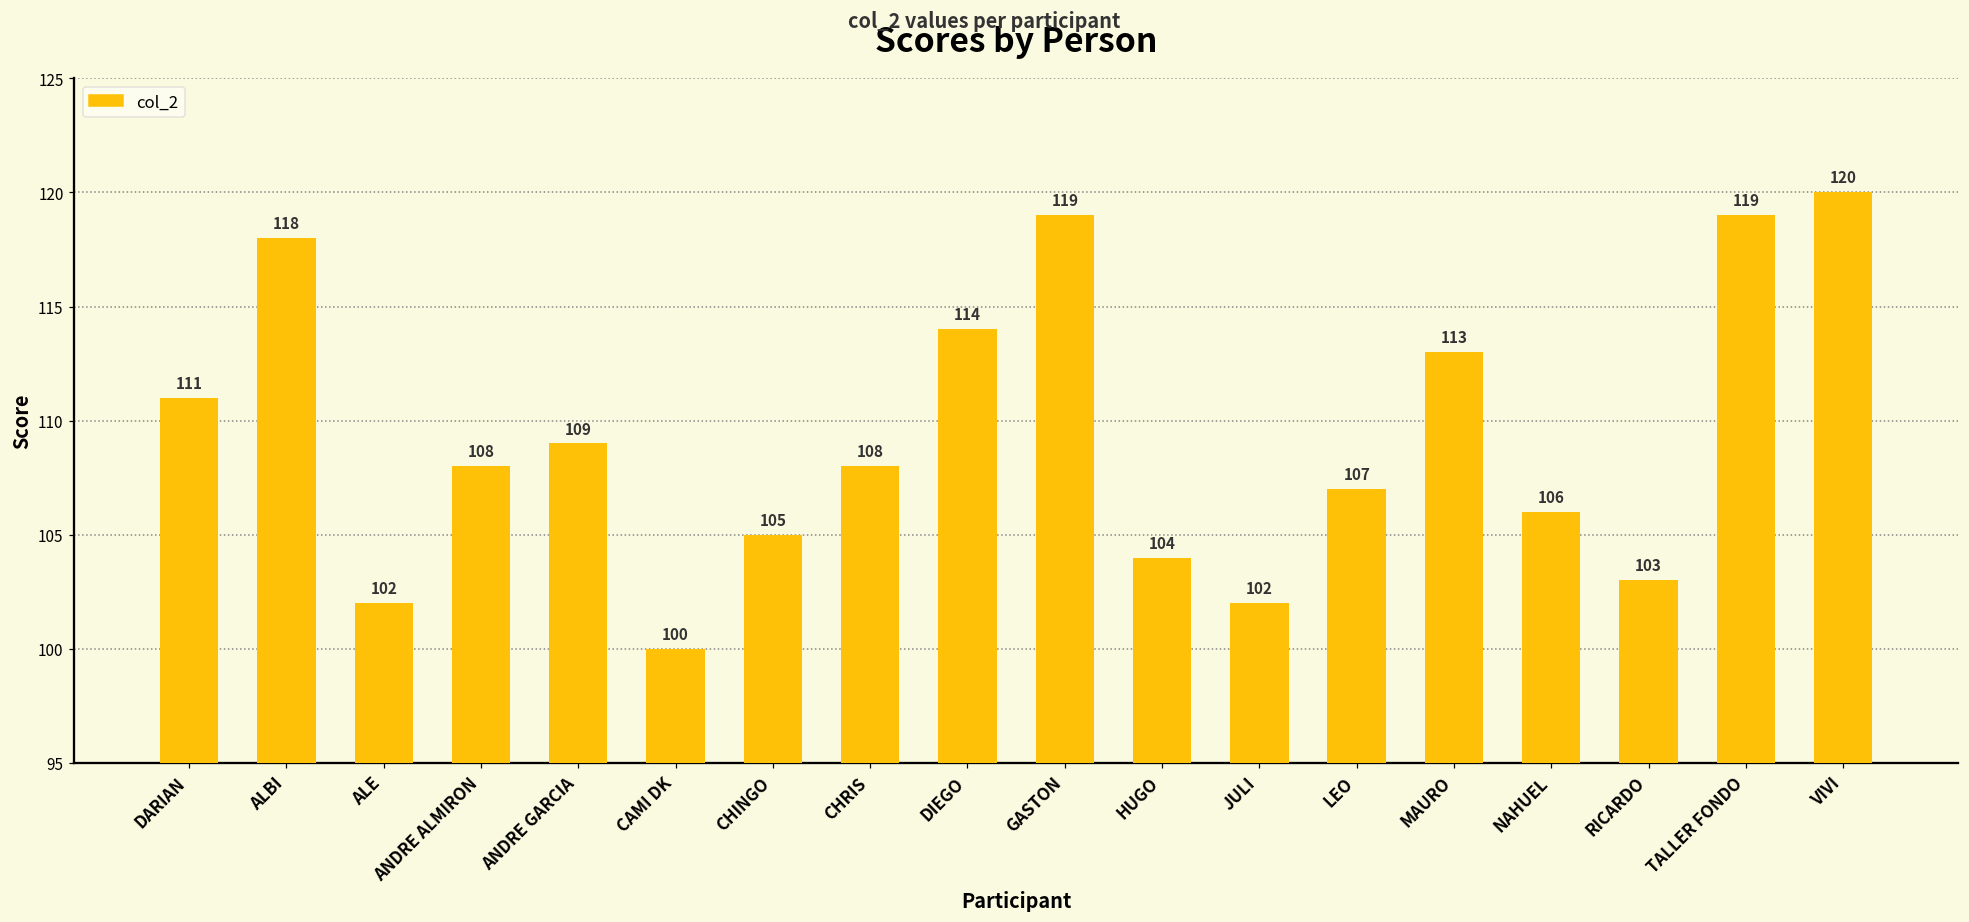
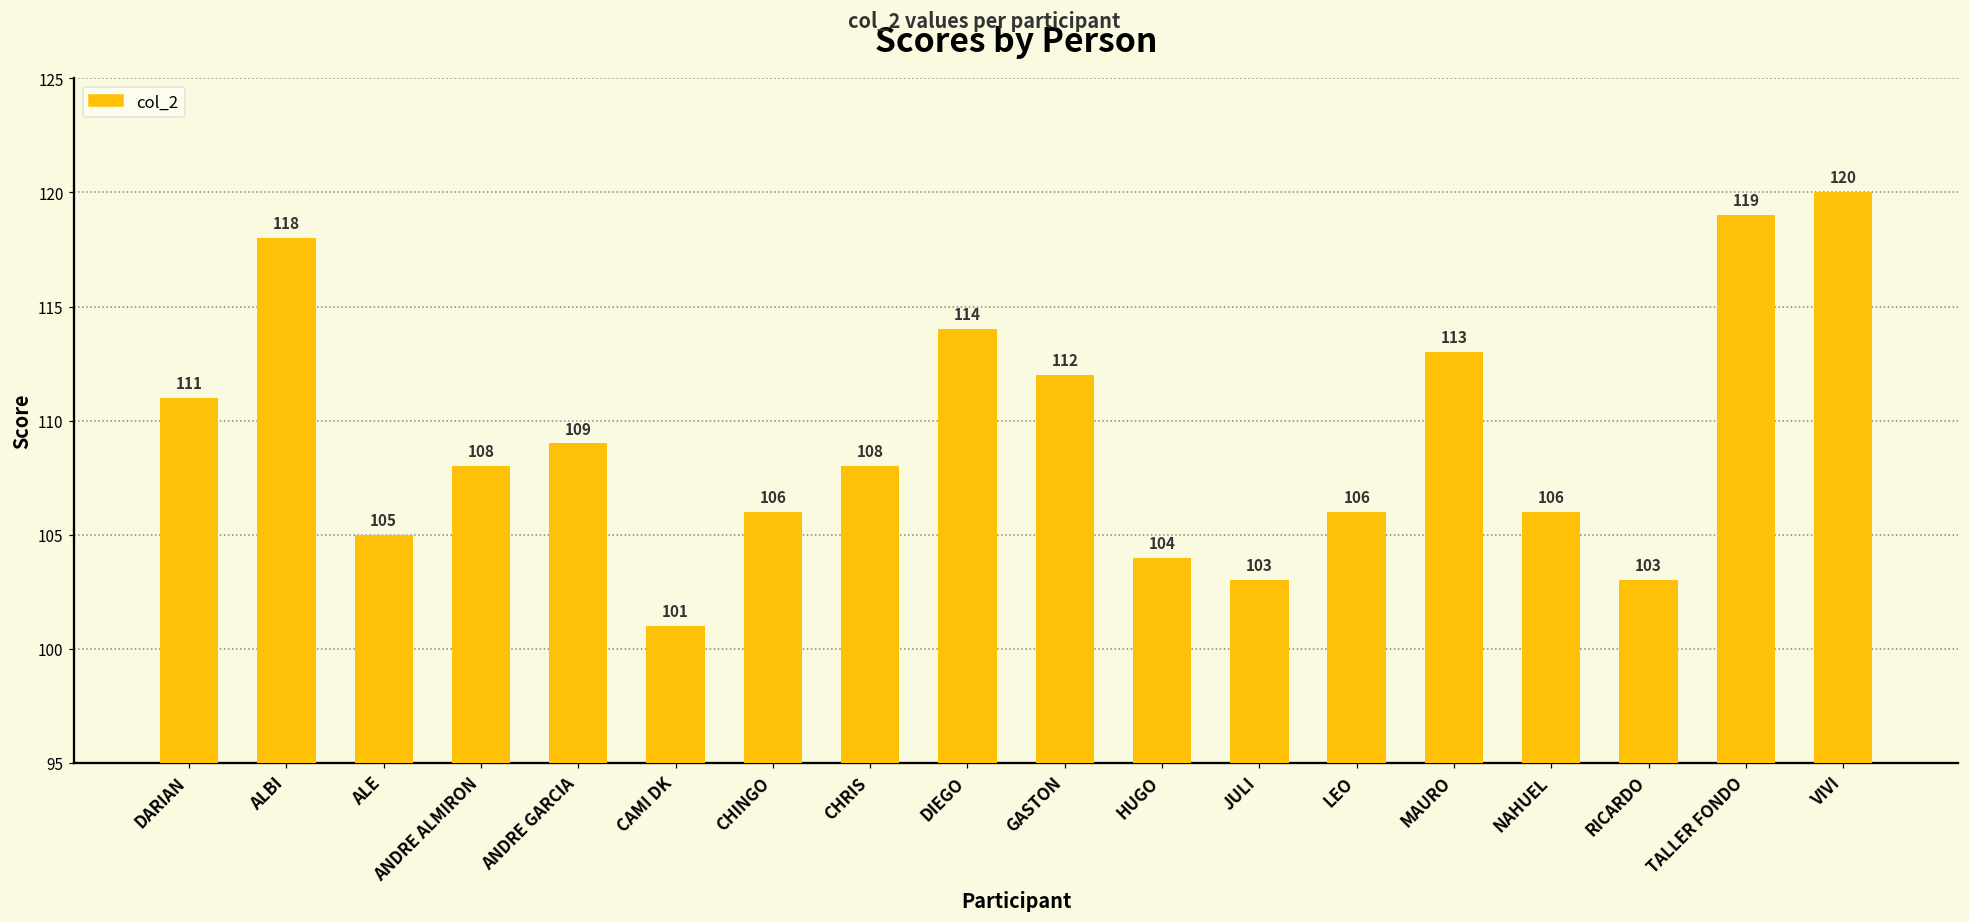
  {
    "DARIAN": 111,
    "ALBI": 118,
-   "ALE": 102,
+   "ALE": 105,
    "ANDRE ALMIRON": 108,
    "ANDRE GARCIA": 109,
-   "CAMI DK": 100,
-   "CHINGO": 105,
+   "CAMI DK": 101,
+   "CHINGO": 106,
    "CHRIS": 108,
    "DIEGO": 114,
-   "GASTON": 119,
+   "GASTON": 112,
    "HUGO": 104,
-   "JULI": 102,
-   "LEO": 107,
+   "JULI": 103,
+   "LEO": 106,
    "MAURO": 113,
    "NAHUEL": 106,
    "RICARDO": 103,
    "TALLER FONDO": 119,
    "VIVI": 120
  }
